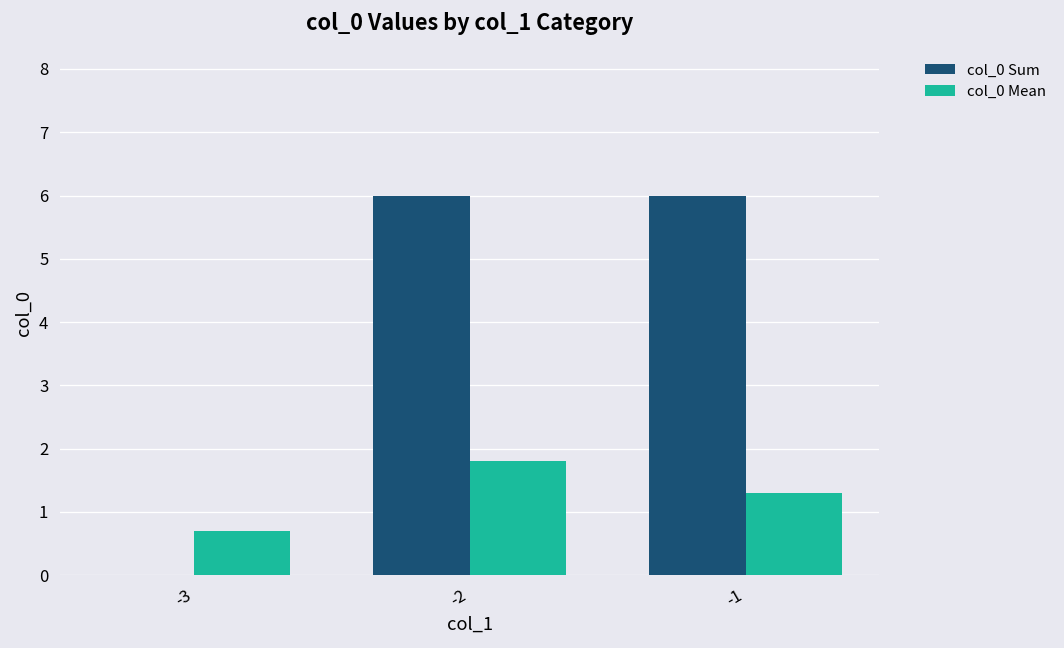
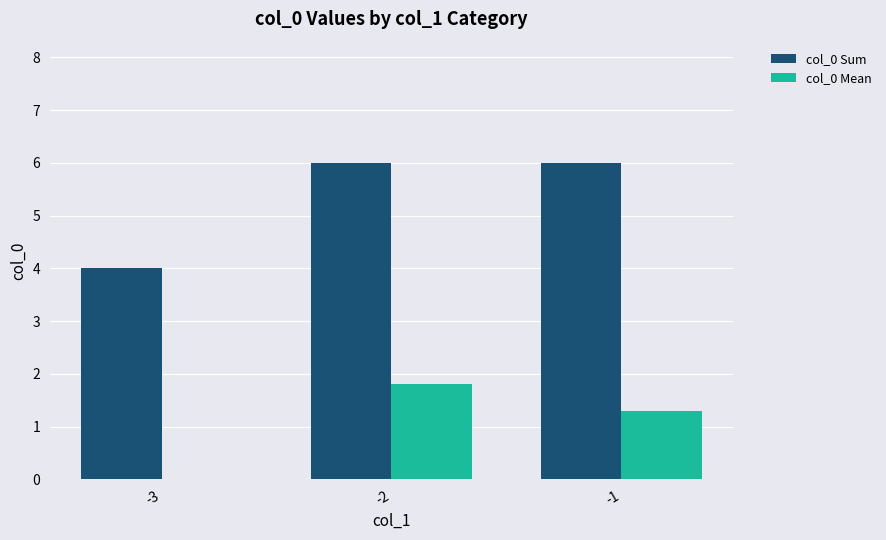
  {
    "col_0 Sum": {
-     "-3": 0,
+     "-3": 4,
      "-2": 6,
      "-1": 6
    },
    "col_0 Mean": {
-     "-3": 0.7,
+     "-3": 0.0,
      "-2": 1.8,
      "-1": 1.3
    }
  }
